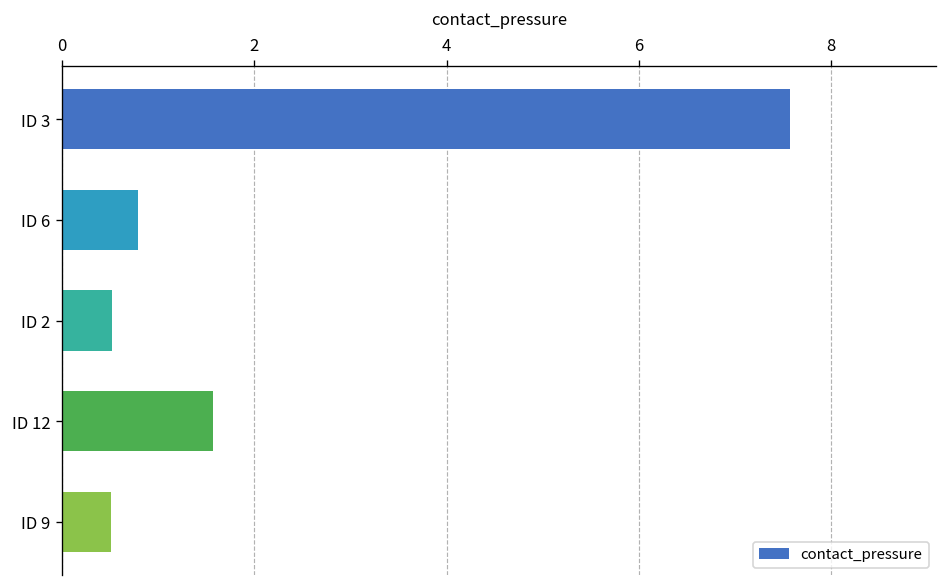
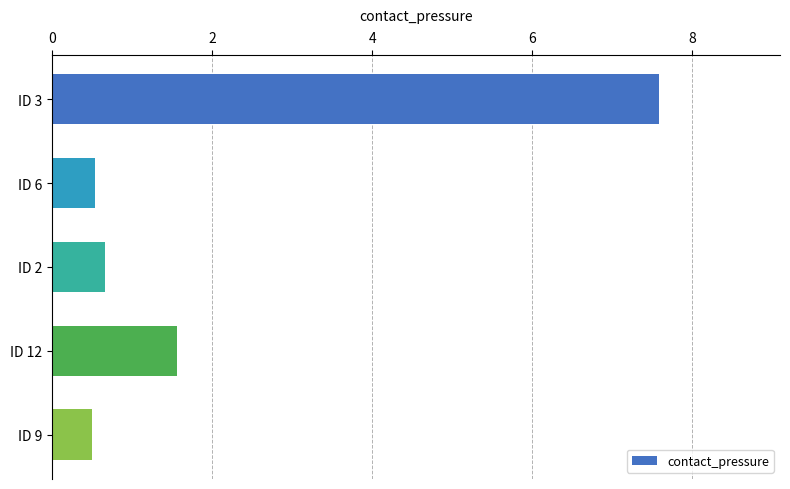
  {
    "ID 3": 7.6,
-   "ID 6": 0.8,
-   "ID 2": 0.5,
+   "ID 6": 0.5,
+   "ID 2": 0.7,
    "ID 12": 1.6,
    "ID 9": 0.5
  }
